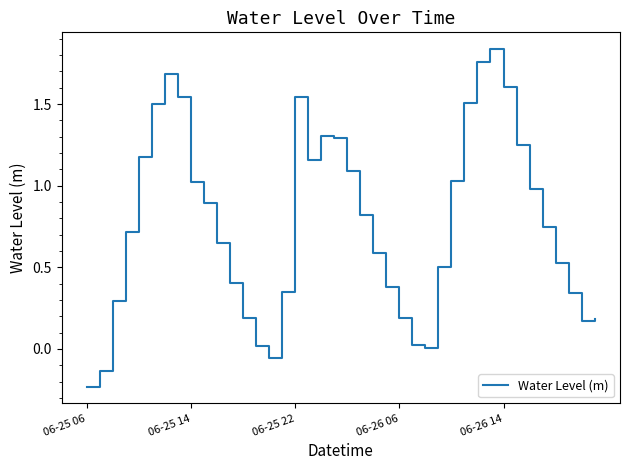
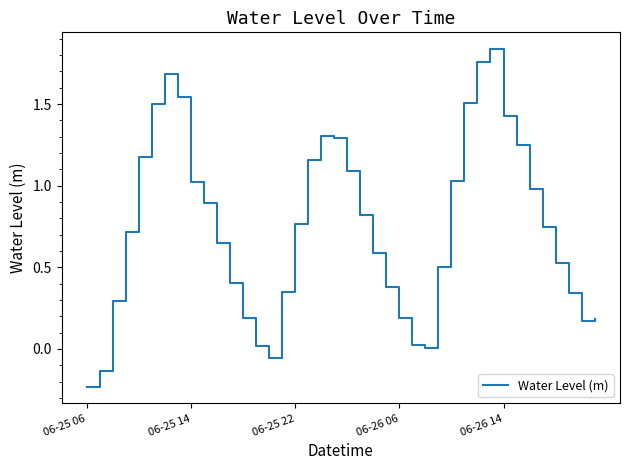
  {
    "06-25 06": -0.23,
    "06-25 14": 1.02,
-   "06-25 22": 1.54,
+   "06-25 22": 0.77,
    "06-26 06": 0.19,
-   "06-26 14": 1.60
+   "06-26 14": 1.43
  }
